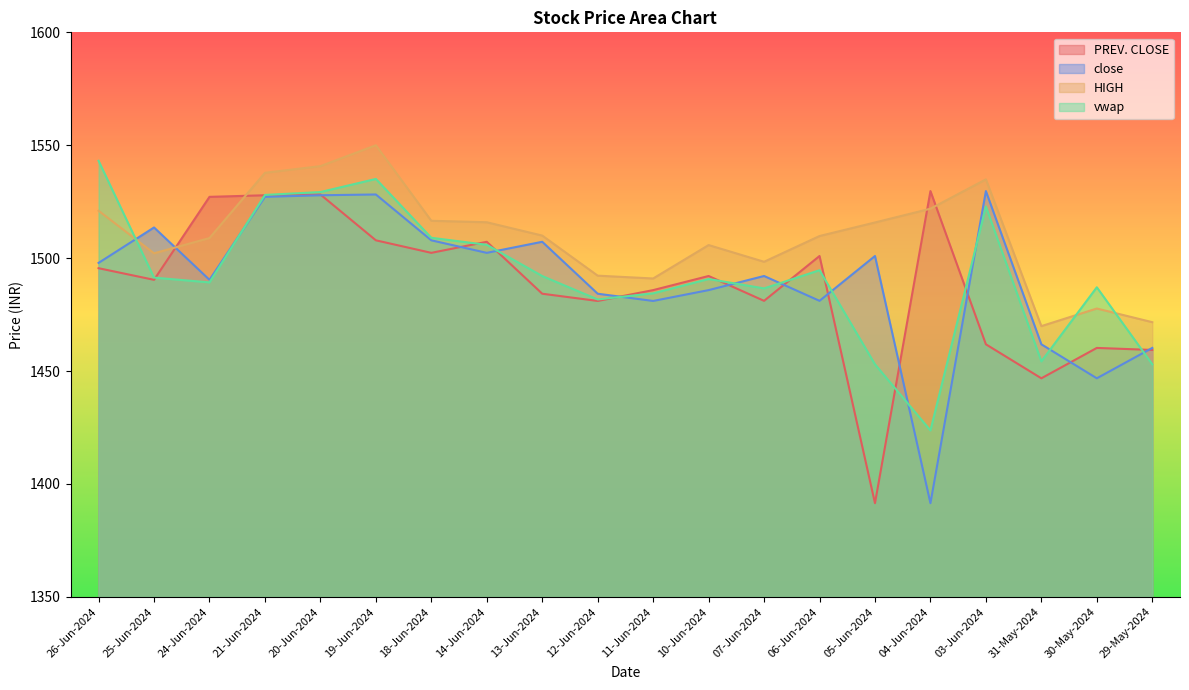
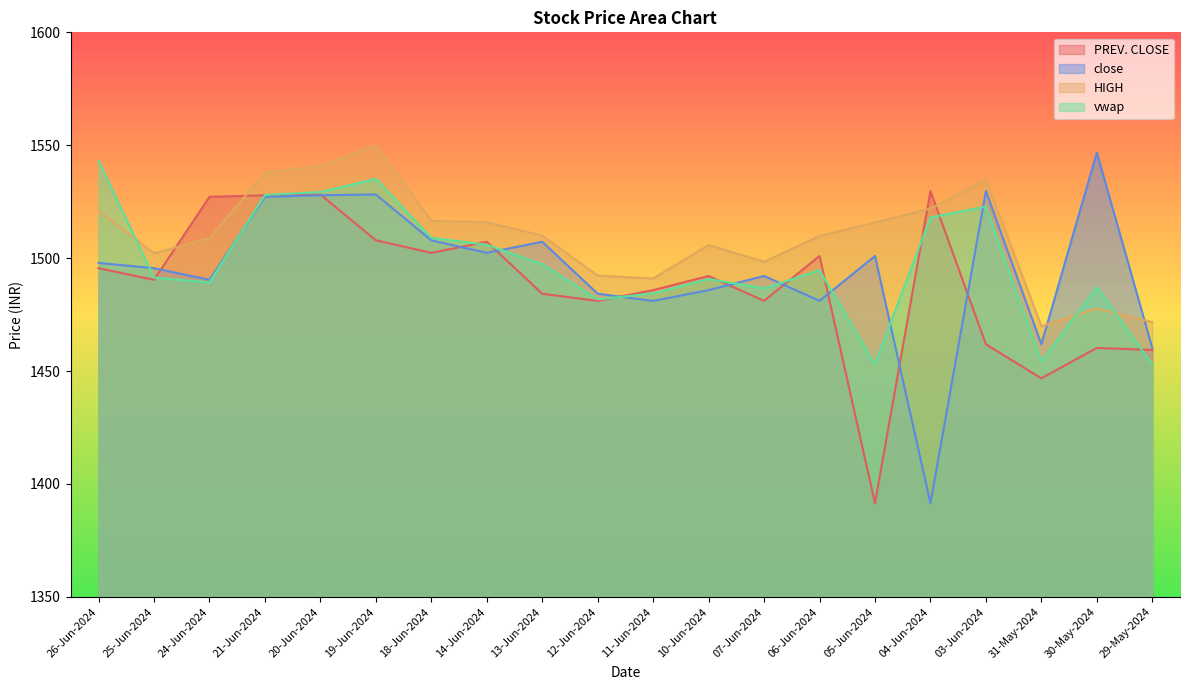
  {
    "close": {
      "26-Jun-2024": 1498,
-     "25-Jun-2024": 1514,
+     "25-Jun-2024": 1496,
      "24-Jun-2024": 1490,
      "19-Jun-2024": 1528,
      "14-Jun-2024": 1502,
      "13-Jun-2024": 1507,
      "12-Jun-2024": 1484,
      "11-Jun-2024": 1481,
      "10-Jun-2024": 1486,
      "07-Jun-2024": 1492,
      "06-Jun-2024": 1481,
      "05-Jun-2024": 1501,
      "04-Jun-2024": 1392,
      "03-Jun-2024": 1530,
      "31-May-2024": 1462,
-     "30-May-2024": 1447
+     "30-May-2024": 1547
    },
    "vwap": {
      "26-Jun-2024": 1543,
      "24-Jun-2024": 1489,
      "19-Jun-2024": 1535,
      "14-Jun-2024": 1506,
-     "13-Jun-2024": 1492,
+     "13-Jun-2024": 1497,
      "11-Jun-2024": 1484,
      "10-Jun-2024": 1491,
      "07-Jun-2024": 1487,
      "06-Jun-2024": 1495,
      "05-Jun-2024": 1453,
-     "04-Jun-2024": 1424,
+     "04-Jun-2024": 1518,
      "03-Jun-2024": 1523,
      "31-May-2024": 1454,
      "30-May-2024": 1487,
      "29-May-2024": 1453
    }
  }
